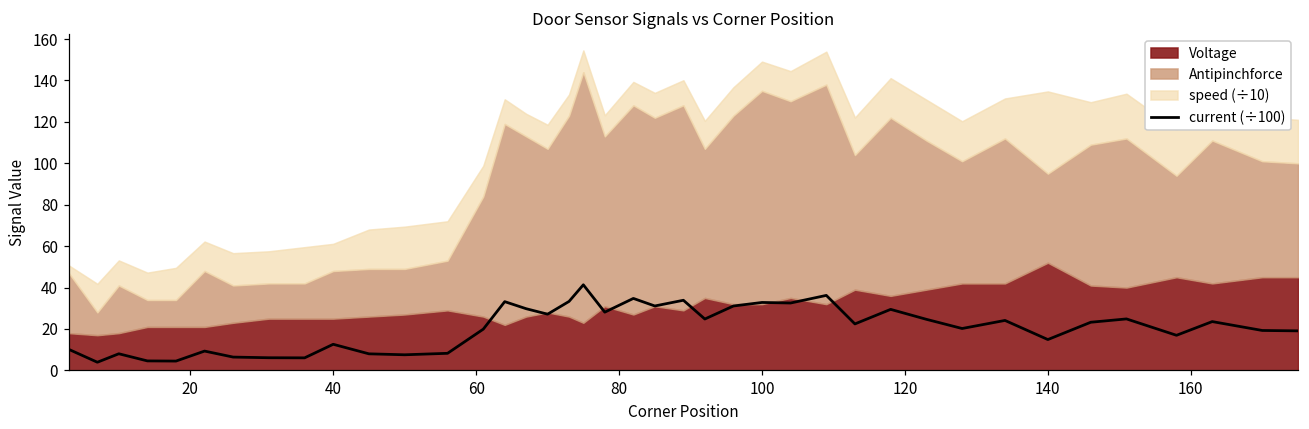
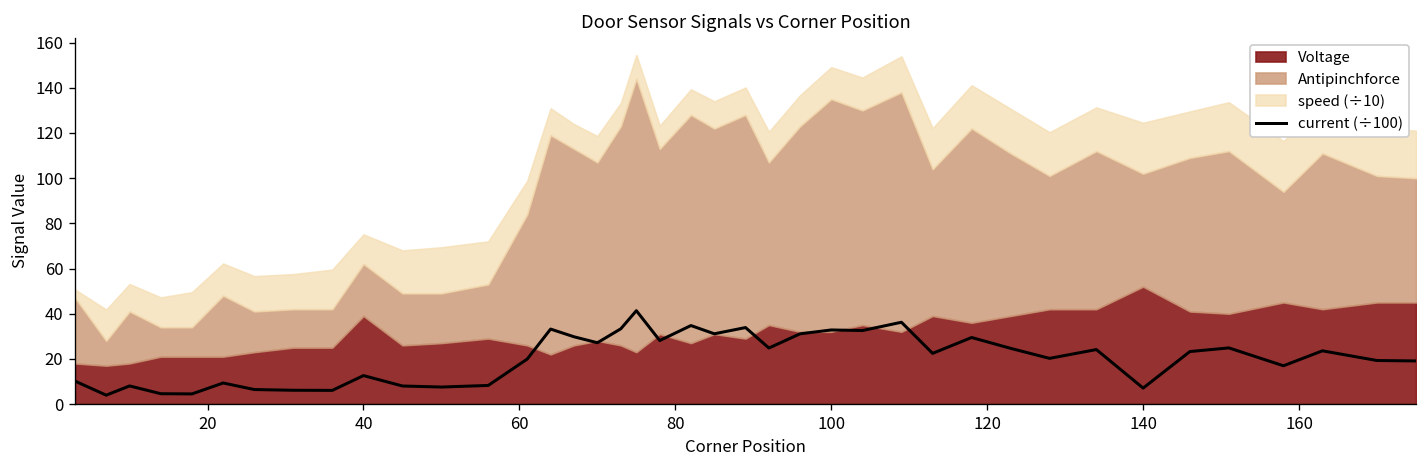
  {
    "Voltage": {
-     "40": 25,
+     "40": 39,
      "140": 52
    },
    "current (÷100)": {
      "40": 13,
-     "140": 15
+     "140": 7
    },
    "Antipinchforce": {
      "40": 23,
      "100": 103,
-     "140": 43
+     "140": 50
    },
    "speed (÷10)": {
      "40": 13,
      "100": 14,
-     "140": 40
+     "140": 23
    }
  }
